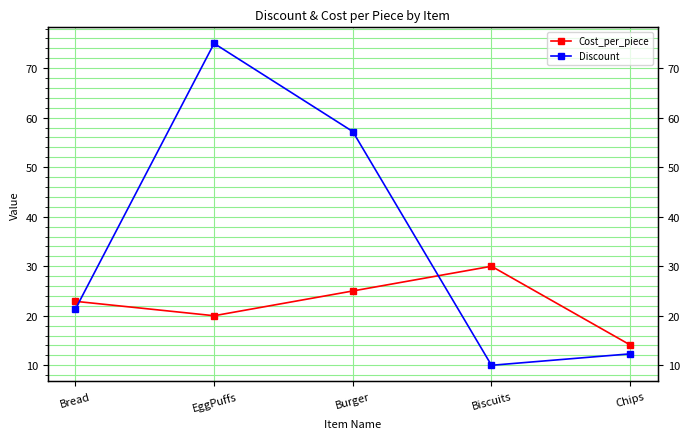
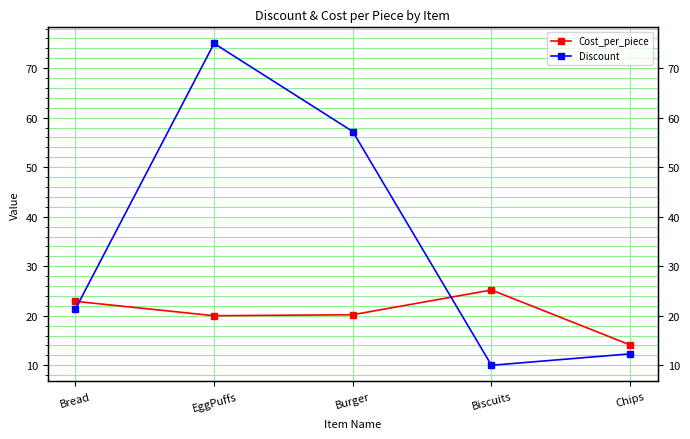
  {
    "Cost_per_piece": {
      "Bread": 23,
      "EggPuffs": 20,
-     "Burger": 25,
-     "Biscuits": 30,
+     "Burger": 20,
+     "Biscuits": 25,
      "Chips": 14
    },
    "Discount": {
      "Bread": 21,
      "EggPuffs": 75,
      "Burger": 57,
      "Biscuits": 10,
      "Chips": 12
    }
  }
